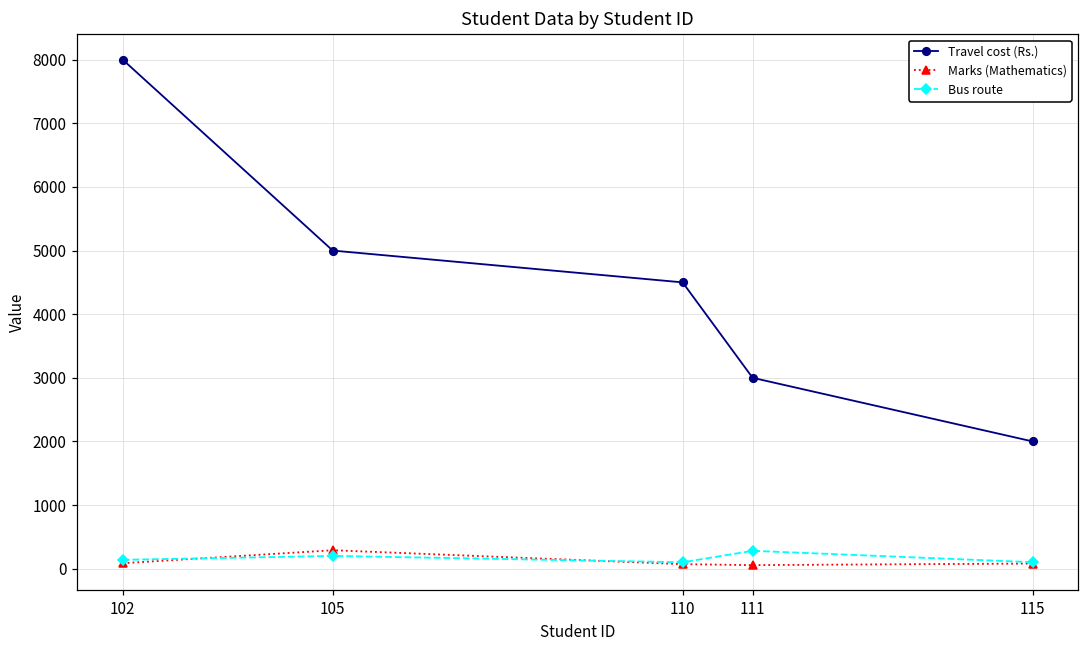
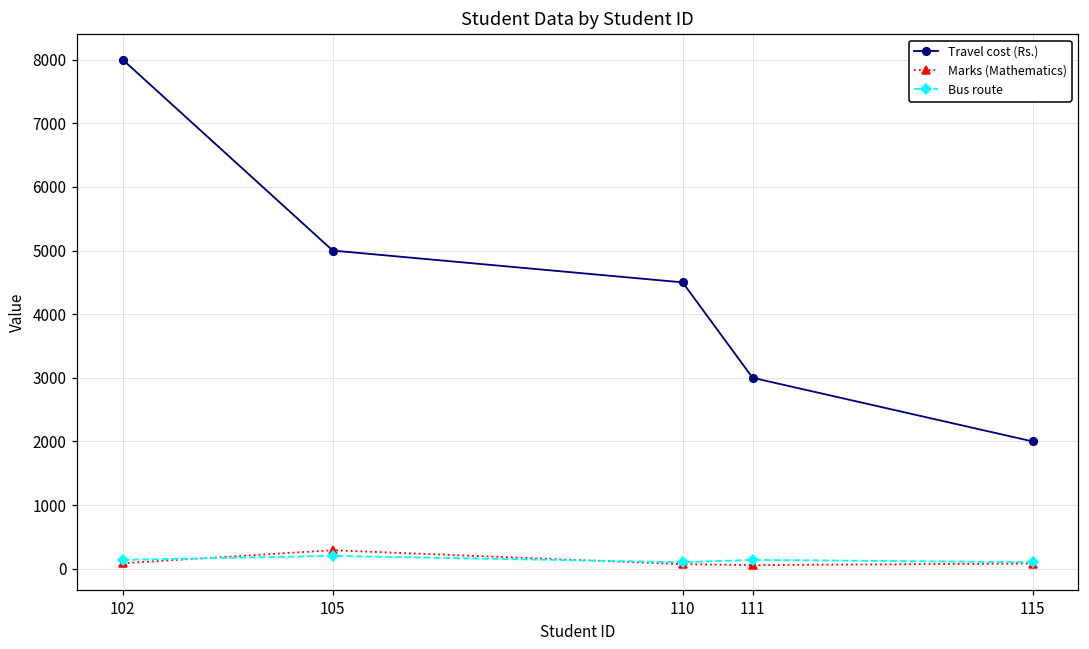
  {
    "Travel cost (Rs.)": {
      "102": 8000,
      "105": 5000,
      "110": 4500,
      "111": 3000,
      "115": 2000
    },
    "Marks (Mathematics)": {
      "102": 100,
      "105": 300,
      "111": 100
    },
    "Bus route": {
      "102": 100,
      "105": 200,
-     "111": 300
+     "111": 100
    }
  }
